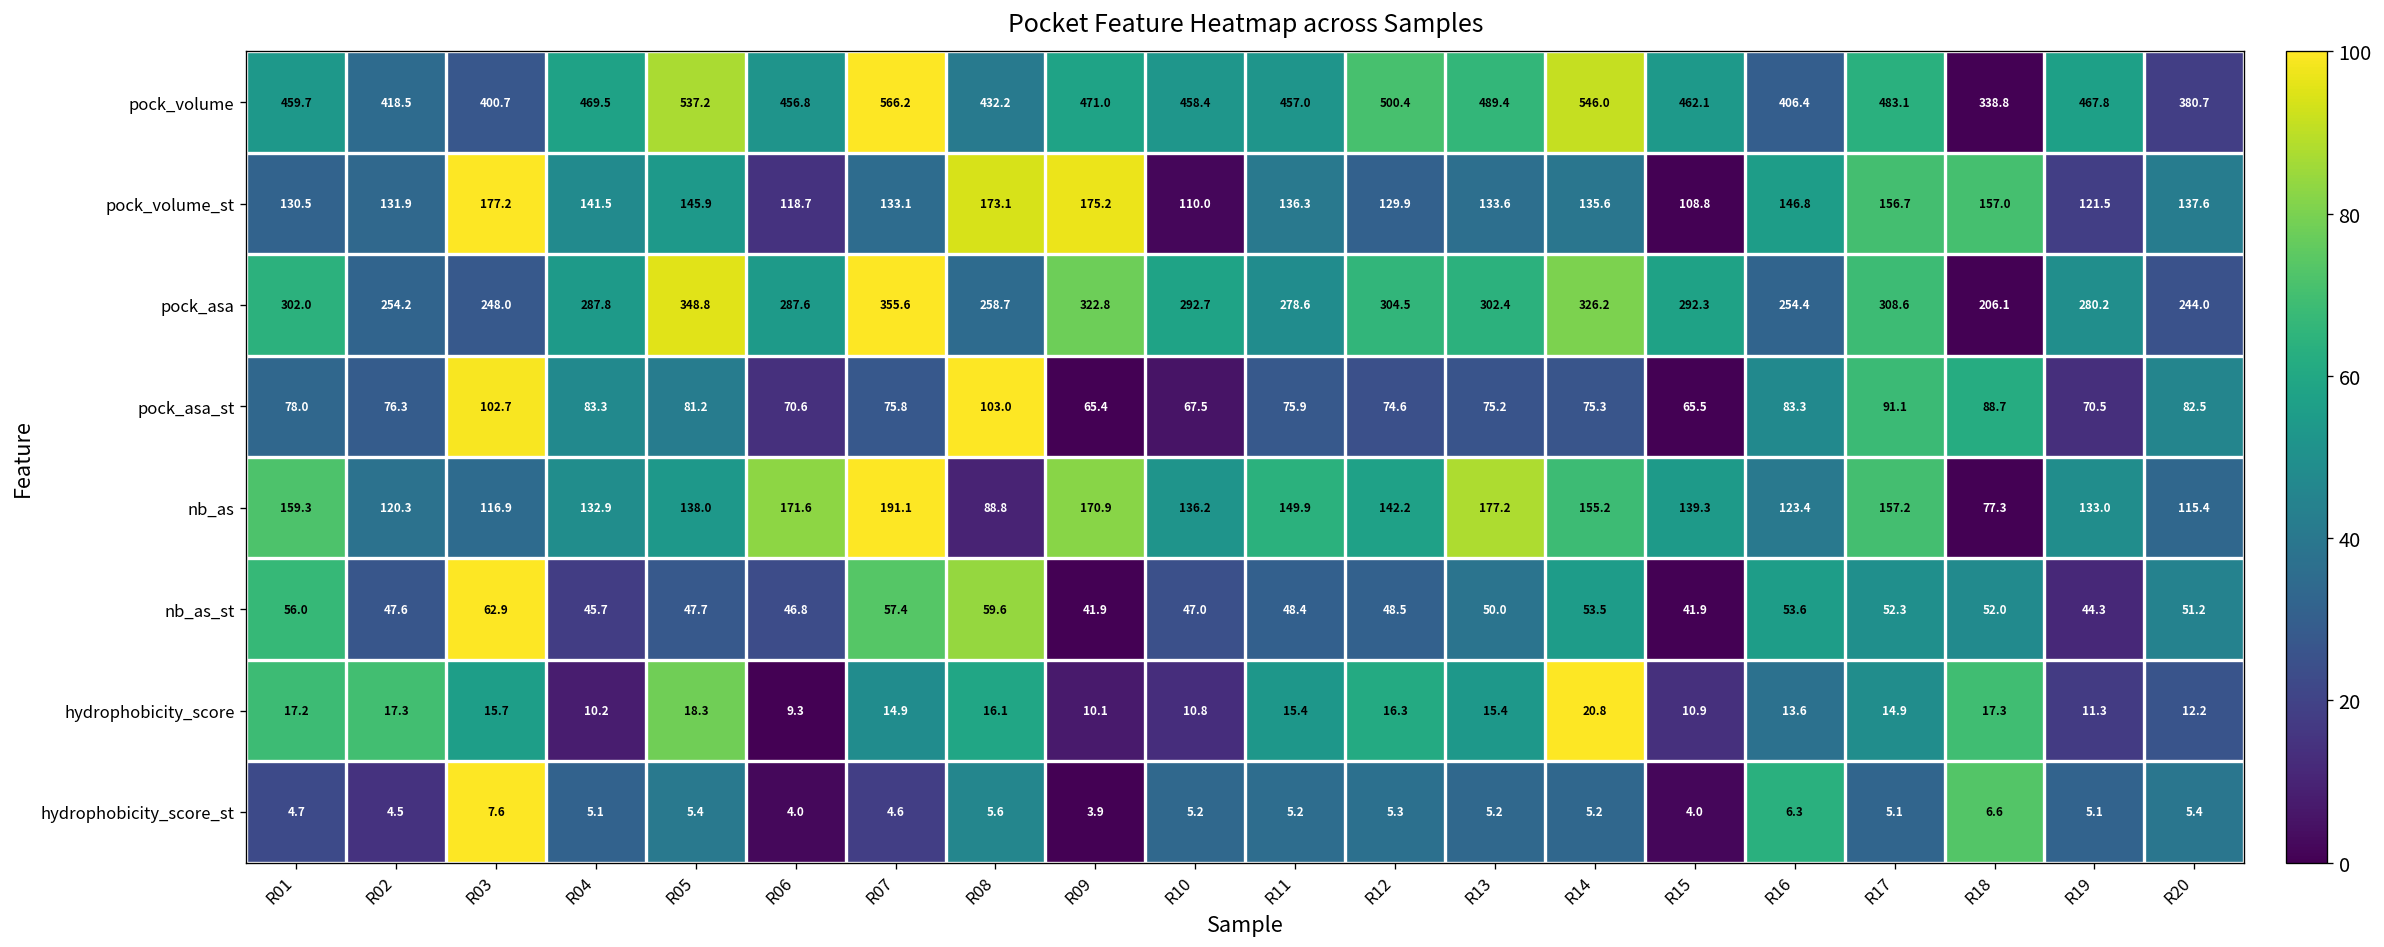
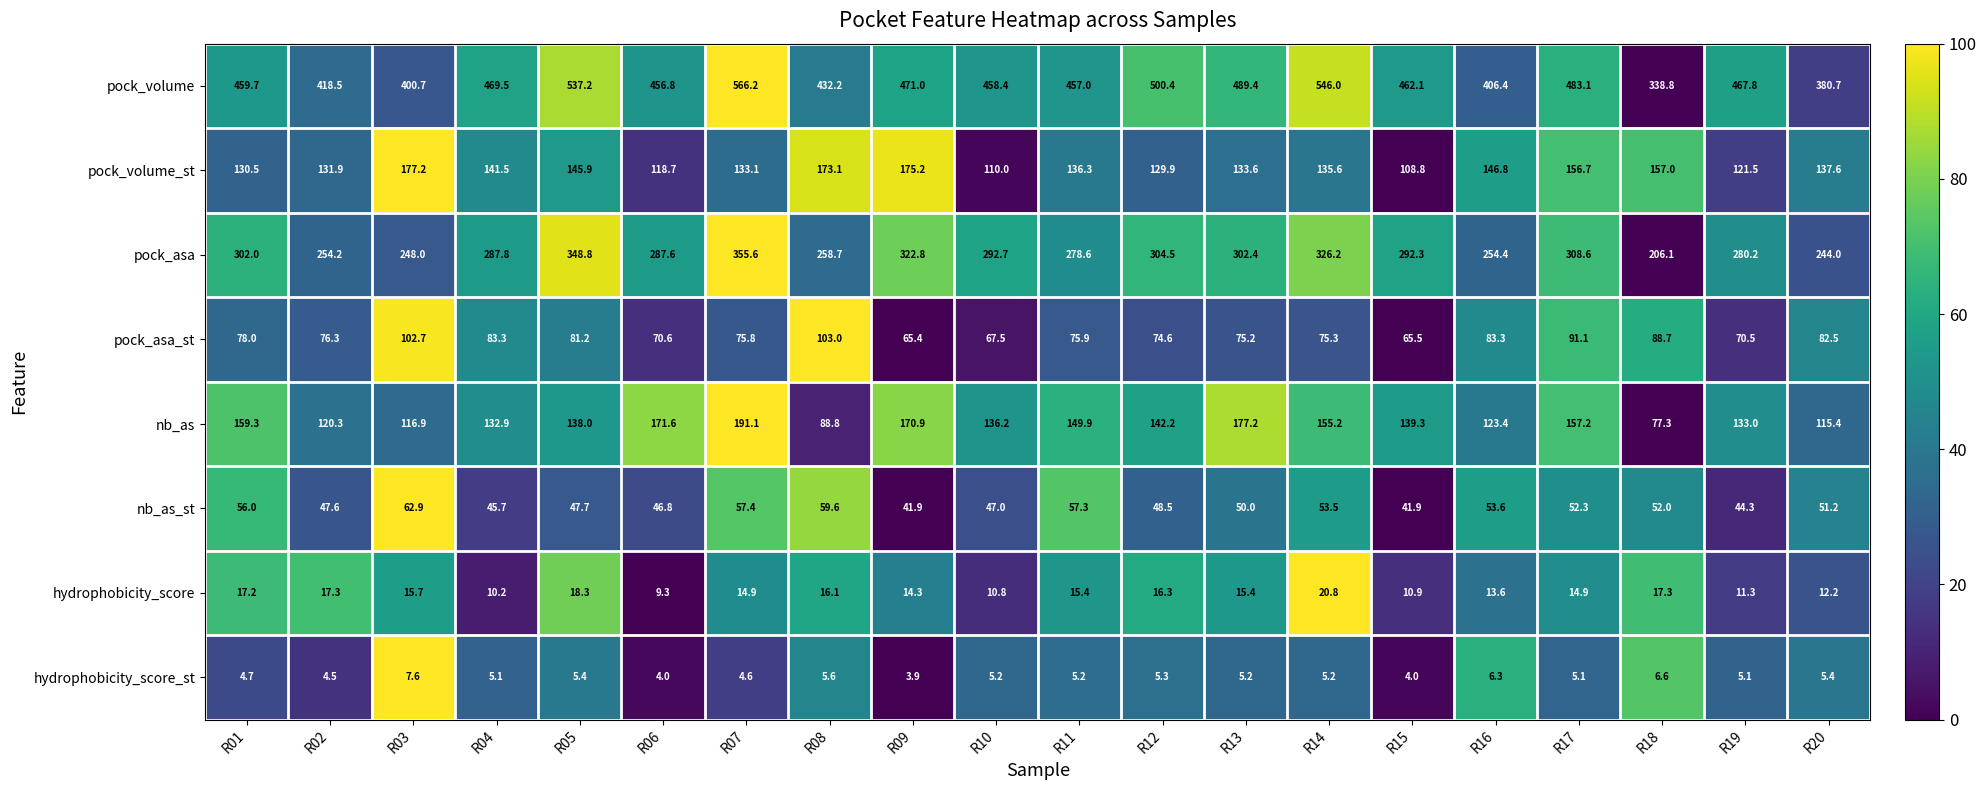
  {
    "pock_volume": {
      "R01": 459.7,
      "R02": 418.5,
      "R03": 400.7,
      "R04": 469.5,
      "R05": 537.2,
      "R06": 456.8,
      "R07": 566.2,
      "R08": 432.2,
      "R09": 471.0,
      "R10": 458.4,
      "R11": 457.0,
      "R12": 500.4,
      "R13": 489.4,
      "R14": 546.0,
      "R15": 462.1,
      "R16": 406.4,
      "R17": 483.1,
      "R18": 338.8,
      "R19": 467.8,
      "R20": 380.7
    },
    "pock_volume_st": {
      "R01": 130.5,
      "R02": 131.9,
      "R03": 177.2,
      "R04": 141.5,
      "R05": 145.9,
      "R06": 118.7,
      "R07": 133.1,
      "R08": 173.1,
      "R09": 175.2,
      "R10": 110.0,
      "R11": 136.3,
      "R12": 129.9,
      "R13": 133.6,
      "R14": 135.6,
      "R15": 108.8,
      "R16": 146.8,
      "R17": 156.7,
      "R18": 157.0,
      "R19": 121.5,
      "R20": 137.6
    },
    "pock_asa": {
      "R01": 302.0,
      "R02": 254.2,
      "R03": 248.0,
      "R04": 287.8,
      "R05": 348.8,
      "R06": 287.6,
      "R07": 355.6,
      "R08": 258.7,
      "R09": 322.8,
      "R10": 292.7,
      "R11": 278.6,
      "R12": 304.5,
      "R13": 302.4,
      "R14": 326.2,
      "R15": 292.3,
      "R16": 254.4,
      "R17": 308.6,
      "R18": 206.1,
      "R19": 280.2,
      "R20": 244.0
    },
    "pock_asa_st": {
      "R01": 78.0,
      "R02": 76.3,
      "R03": 102.7,
      "R04": 83.3,
      "R05": 81.2,
      "R06": 70.6,
      "R07": 75.8,
      "R08": 103.0,
      "R09": 65.4,
      "R10": 67.5,
      "R11": 75.9,
      "R12": 74.6,
      "R13": 75.2,
      "R14": 75.3,
      "R15": 65.5,
      "R16": 83.3,
      "R17": 91.1,
      "R18": 88.7,
      "R19": 70.5,
      "R20": 82.5
    },
    "nb_as": {
      "R01": 159.3,
      "R02": 120.3,
      "R03": 116.9,
      "R04": 132.9,
      "R05": 138.0,
      "R06": 171.6,
      "R07": 191.1,
      "R08": 88.8,
      "R09": 170.9,
      "R10": 136.2,
      "R11": 149.9,
      "R12": 142.2,
      "R13": 177.2,
      "R14": 155.2,
      "R15": 139.3,
      "R16": 123.4,
      "R17": 157.2,
      "R18": 77.3,
      "R19": 133.0,
      "R20": 115.4
    },
    "nb_as_st": {
      "R01": 56.0,
      "R02": 47.6,
      "R03": 62.9,
      "R04": 45.7,
      "R05": 47.7,
      "R06": 46.8,
      "R07": 57.4,
      "R08": 59.6,
      "R09": 41.9,
      "R10": 47.0,
-     "R11": 48.4,
+     "R11": 57.3,
      "R12": 48.5,
      "R13": 50.0,
      "R14": 53.5,
      "R15": 41.9,
      "R16": 53.6,
      "R17": 52.3,
      "R18": 52.0,
      "R19": 44.3,
      "R20": 51.2
    },
    "hydrophobicity_score": {
      "R01": 17.2,
      "R02": 17.3,
      "R03": 15.7,
      "R04": 10.2,
      "R05": 18.3,
      "R06": 9.3,
      "R07": 14.9,
      "R08": 16.1,
-     "R09": 10.1,
+     "R09": 14.3,
      "R10": 10.8,
      "R11": 15.4,
      "R12": 16.3,
      "R13": 15.4,
      "R14": 20.8,
      "R15": 10.9,
      "R16": 13.6,
      "R17": 14.9,
      "R18": 17.3,
      "R19": 11.3,
      "R20": 12.2
    },
    "hydrophobicity_score_st": {
      "R01": 4.7,
      "R02": 4.5,
      "R03": 7.6,
      "R04": 5.1,
      "R05": 5.4,
      "R06": 4.0,
      "R07": 4.6,
      "R08": 5.6,
      "R09": 3.9,
      "R10": 5.2,
      "R11": 5.2,
      "R12": 5.3,
      "R13": 5.2,
      "R14": 5.2,
      "R15": 4.0,
      "R16": 6.3,
      "R17": 5.1,
      "R18": 6.6,
      "R19": 5.1,
      "R20": 5.4
    }
  }
